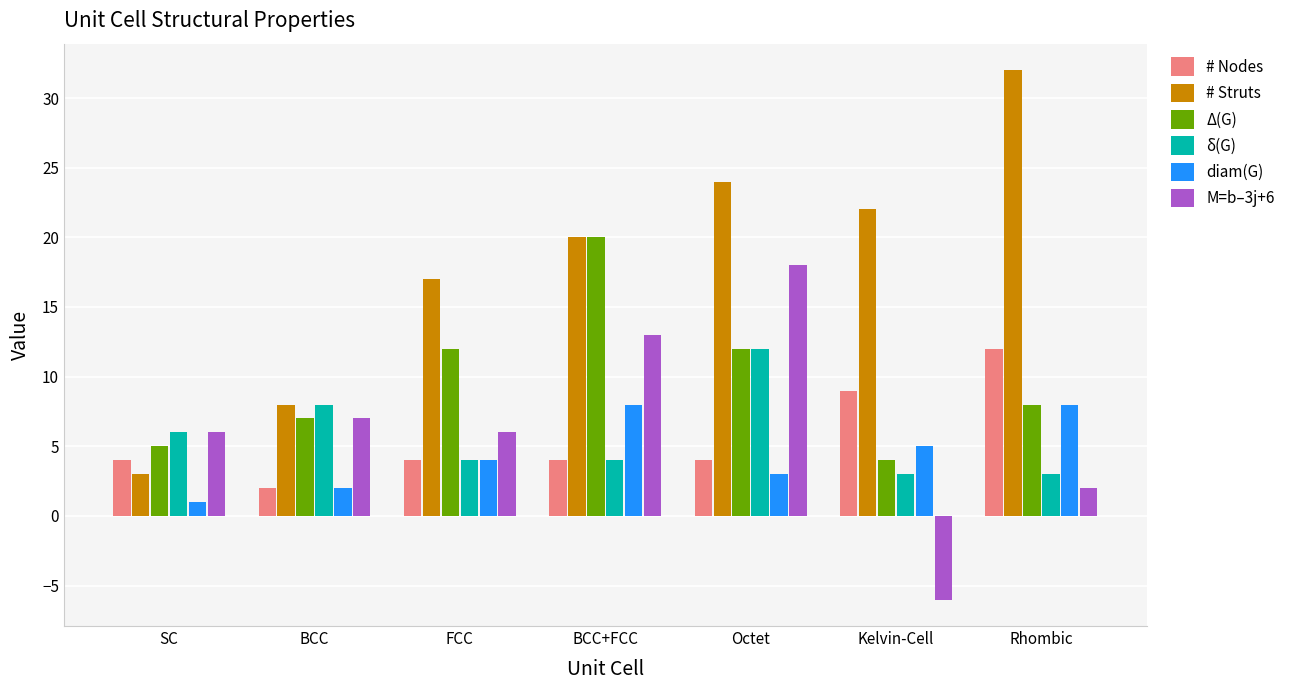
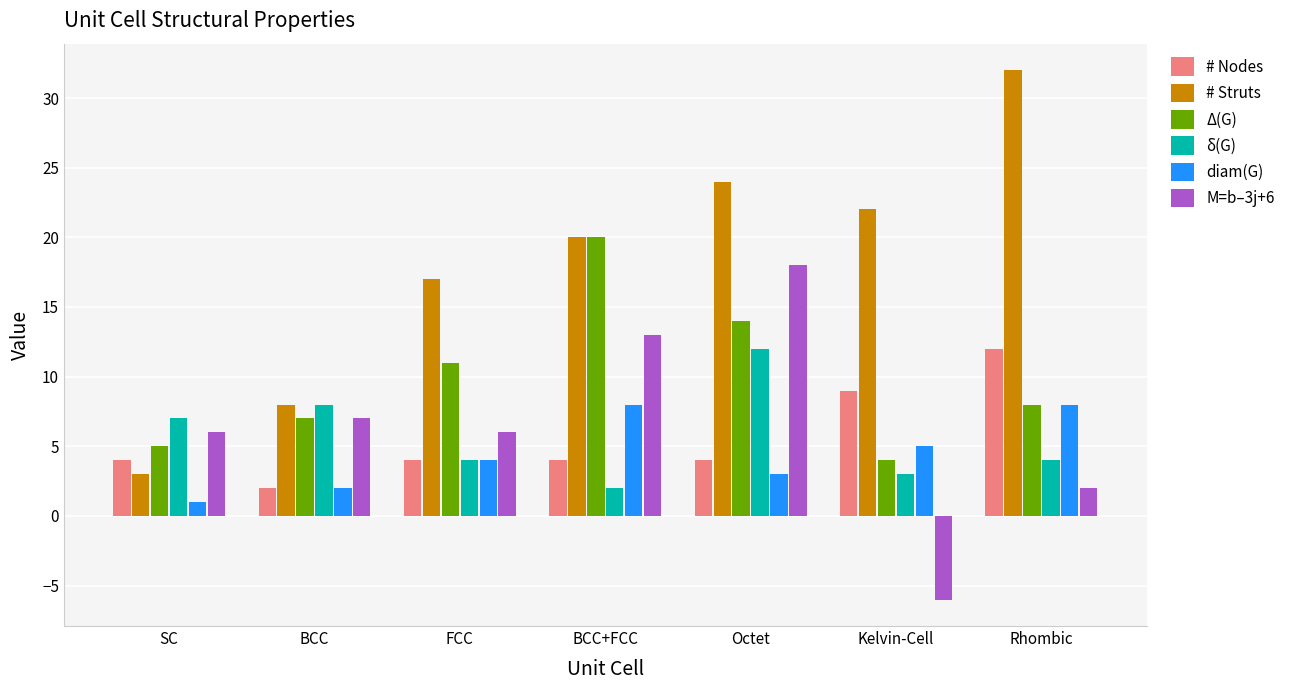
  {
    "# Nodes": {
      "SC": 4,
      "BCC": 2,
      "FCC": 4,
      "BCC+FCC": 4,
      "Octet": 4,
      "Kelvin-Cell": 9,
      "Rhombic": 12
    },
    "# Struts": {
      "SC": 3,
      "BCC": 8,
      "FCC": 17,
      "BCC+FCC": 20,
      "Octet": 24,
      "Kelvin-Cell": 22,
      "Rhombic": 32
    },
    "Δ(G)": {
      "SC": 5,
      "BCC": 7,
-     "FCC": 12,
+     "FCC": 11,
      "BCC+FCC": 20,
-     "Octet": 12,
+     "Octet": 14,
      "Kelvin-Cell": 4,
      "Rhombic": 8
    },
    "δ(G)": {
-     "SC": 6,
+     "SC": 7,
      "BCC": 8,
      "FCC": 4,
-     "BCC+FCC": 4,
+     "BCC+FCC": 2,
      "Octet": 12,
      "Kelvin-Cell": 3,
-     "Rhombic": 3
+     "Rhombic": 4
    },
    "diam(G)": {
      "SC": 1,
      "BCC": 2,
      "FCC": 4,
      "BCC+FCC": 8,
      "Octet": 3,
      "Kelvin-Cell": 5,
      "Rhombic": 8
    },
    "M=b–3j+6": {
      "SC": 6,
      "BCC": 7,
      "FCC": 6,
      "BCC+FCC": 13,
      "Octet": 18,
      "Kelvin-Cell": -6,
      "Rhombic": 2
    }
  }
